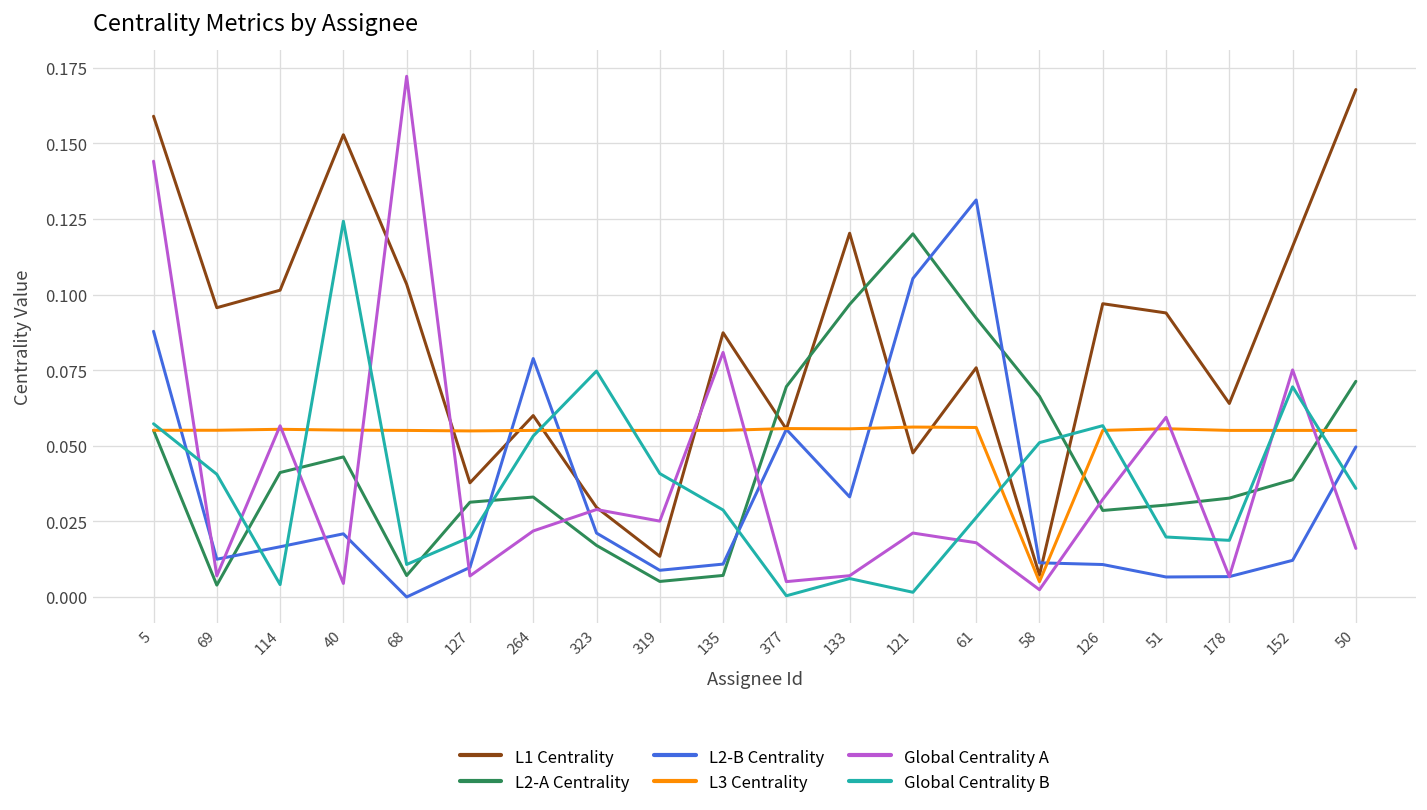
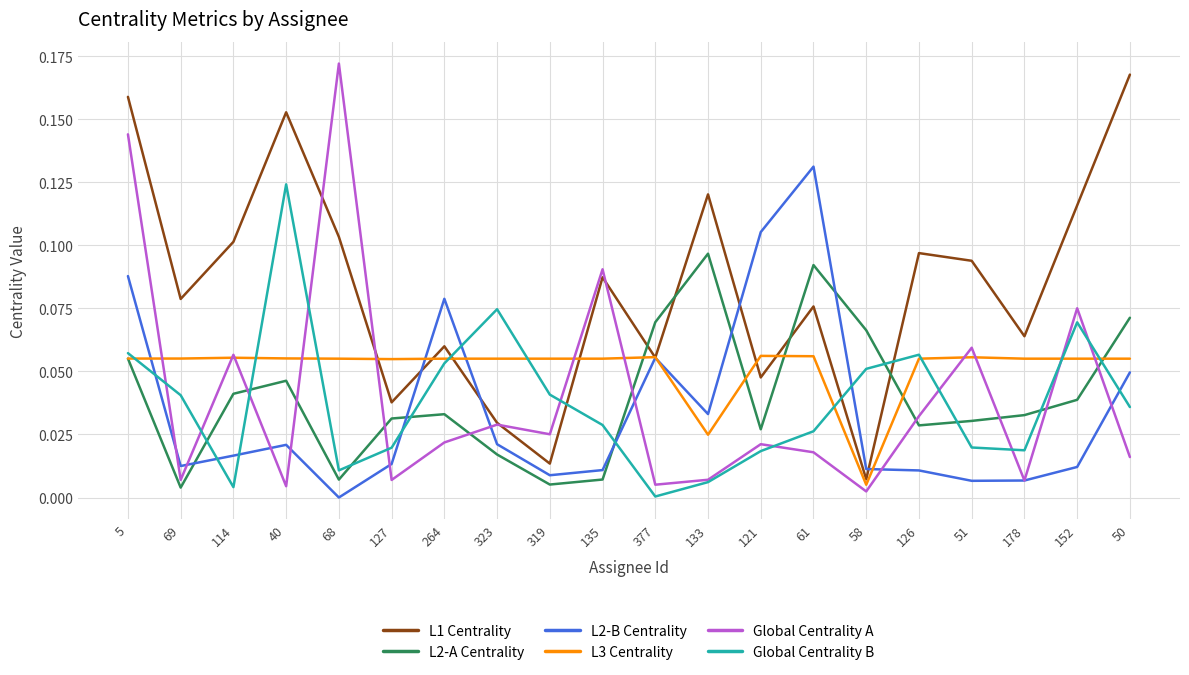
  {
    "L1 Centrality": {
      "5": 0.159,
-     "69": 0.096,
+     "69": 0.079,
      "114": 0.101,
      "40": 0.153,
      "68": 0.103,
      "127": 0.038,
      "264": 0.060,
      "319": 0.013,
      "135": 0.087,
      "133": 0.120,
      "121": 0.048,
      "61": 0.076,
      "58": 0.007,
      "126": 0.097,
      "51": 0.094,
      "178": 0.064,
      "152": 0.116,
      "50": 0.168
    },
    "L2-A Centrality": {
      "69": 0.004,
      "114": 0.041,
      "40": 0.046,
      "68": 0.007,
      "127": 0.031,
      "264": 0.033,
      "323": 0.017,
      "319": 0.005,
      "135": 0.007,
      "377": 0.070,
      "133": 0.097,
-     "121": 0.120,
+     "121": 0.027,
      "61": 0.092,
      "58": 0.066,
      "126": 0.029,
      "51": 0.030,
      "178": 0.033,
      "152": 0.039,
      "50": 0.071
    },
    "L2-B Centrality": {
      "5": 0.088,
      "69": 0.012,
      "114": 0.017,
      "40": 0.021,
      "68": 0.000,
-     "127": 0.010,
+     "127": 0.013,
      "264": 0.079,
      "323": 0.021,
      "319": 0.009,
      "135": 0.011,
      "133": 0.033,
      "121": 0.105,
      "61": 0.131,
      "58": 0.011,
      "126": 0.011,
      "51": 0.007,
      "152": 0.012,
      "50": 0.050
    },
    "L3 Centrality": {
      "69": 0.055,
      "114": 0.055,
      "40": 0.055,
      "68": 0.055,
      "127": 0.055,
      "264": 0.055,
      "323": 0.055,
      "319": 0.055,
      "135": 0.055,
-     "133": 0.056,
+     "133": 0.025,
      "121": 0.056,
      "61": 0.056,
      "58": 0.005,
      "126": 0.055,
      "51": 0.056,
      "178": 0.055,
      "152": 0.055,
      "50": 0.055
    },
    "Global Centrality A": {
      "5": 0.144,
      "69": 0.007,
      "114": 0.057,
      "40": 0.004,
      "68": 0.172,
      "127": 0.007,
      "264": 0.022,
      "319": 0.025,
-     "135": 0.081,
+     "135": 0.091,
      "377": 0.005,
      "121": 0.021,
      "61": 0.018,
      "58": 0.002,
      "126": 0.032,
      "51": 0.059,
      "152": 0.075,
      "50": 0.016
    },
    "Global Centrality B": {
      "5": 0.057,
      "69": 0.041,
      "114": 0.004,
      "40": 0.124,
      "68": 0.011,
      "127": 0.020,
      "264": 0.053,
      "323": 0.075,
      "319": 0.041,
      "135": 0.029,
      "377": 0.000,
-     "121": 0.002,
+     "121": 0.018,
      "61": 0.026,
      "58": 0.051,
      "126": 0.057,
      "51": 0.020,
      "178": 0.019,
      "152": 0.069,
      "50": 0.036
    }
  }
